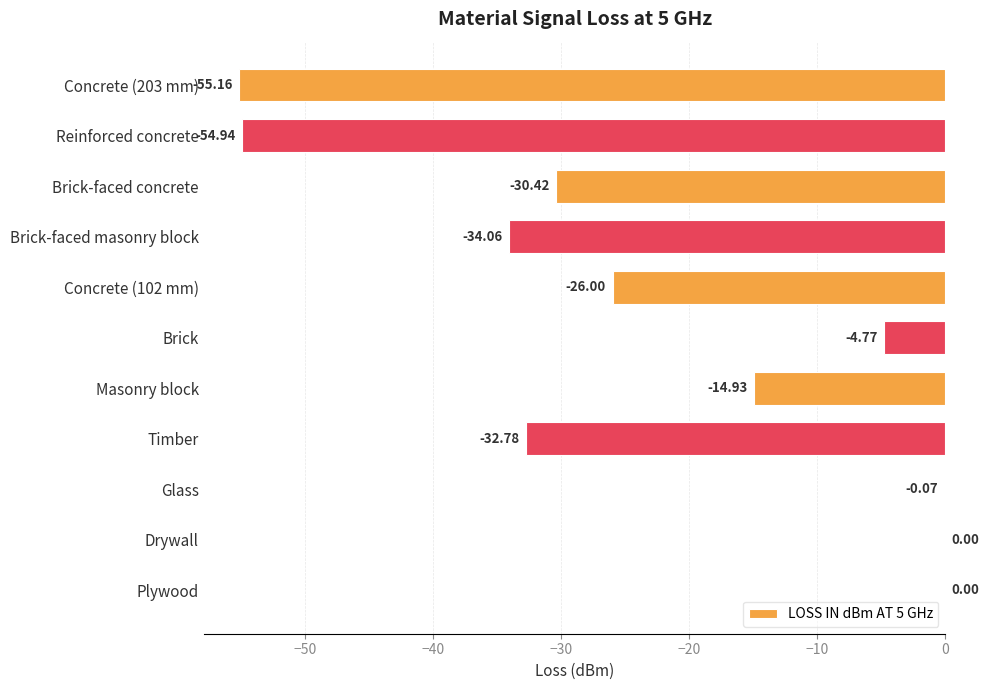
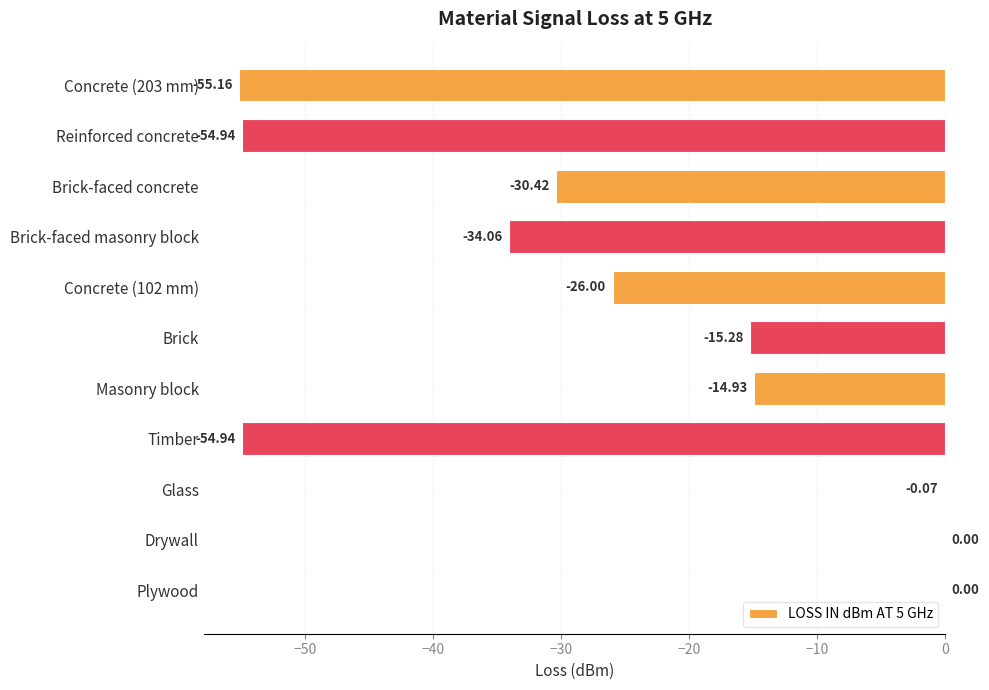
  {
    "Concrete (203 mm)": -55.16,
    "Reinforced concrete": -54.94,
    "Brick-faced concrete": -30.42,
    "Brick-faced masonry block": -34.06,
    "Concrete (102 mm)": -26.00,
-   "Brick": -4.77,
+   "Brick": -15.28,
    "Masonry block": -14.93,
-   "Timber": -32.78,
+   "Timber": -54.94,
    "Glass": -0.07,
    "Drywall": 0.00,
    "Plywood": 0.00
  }
